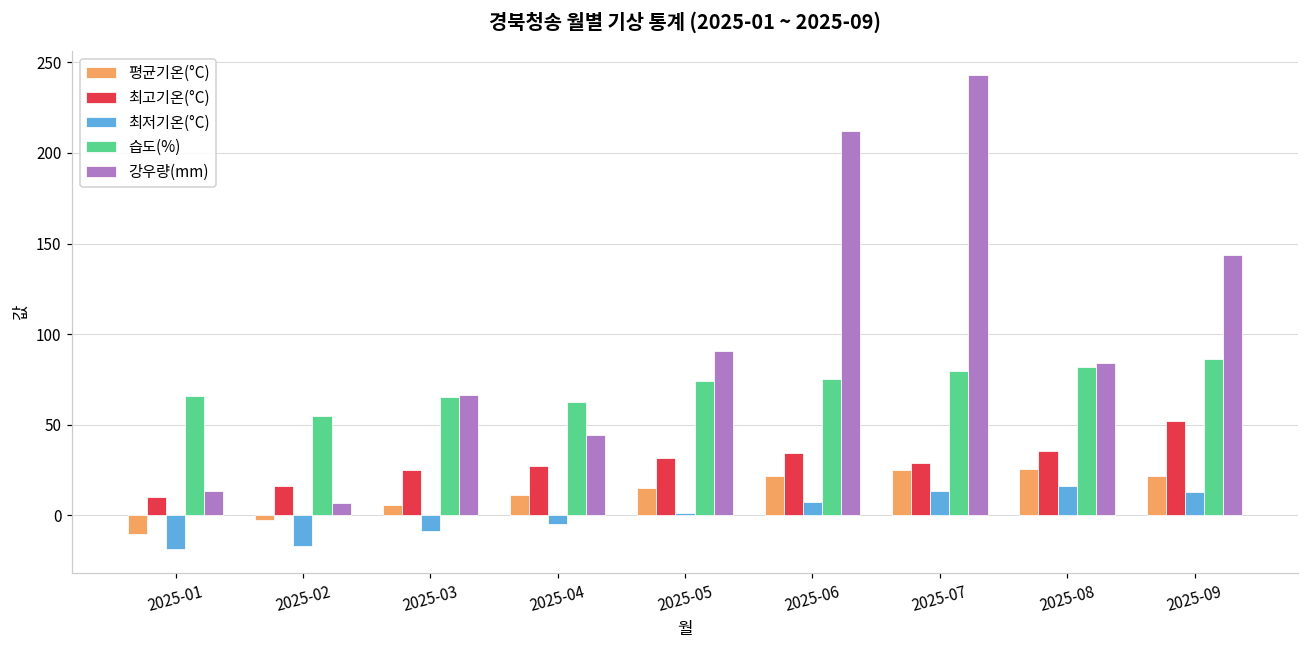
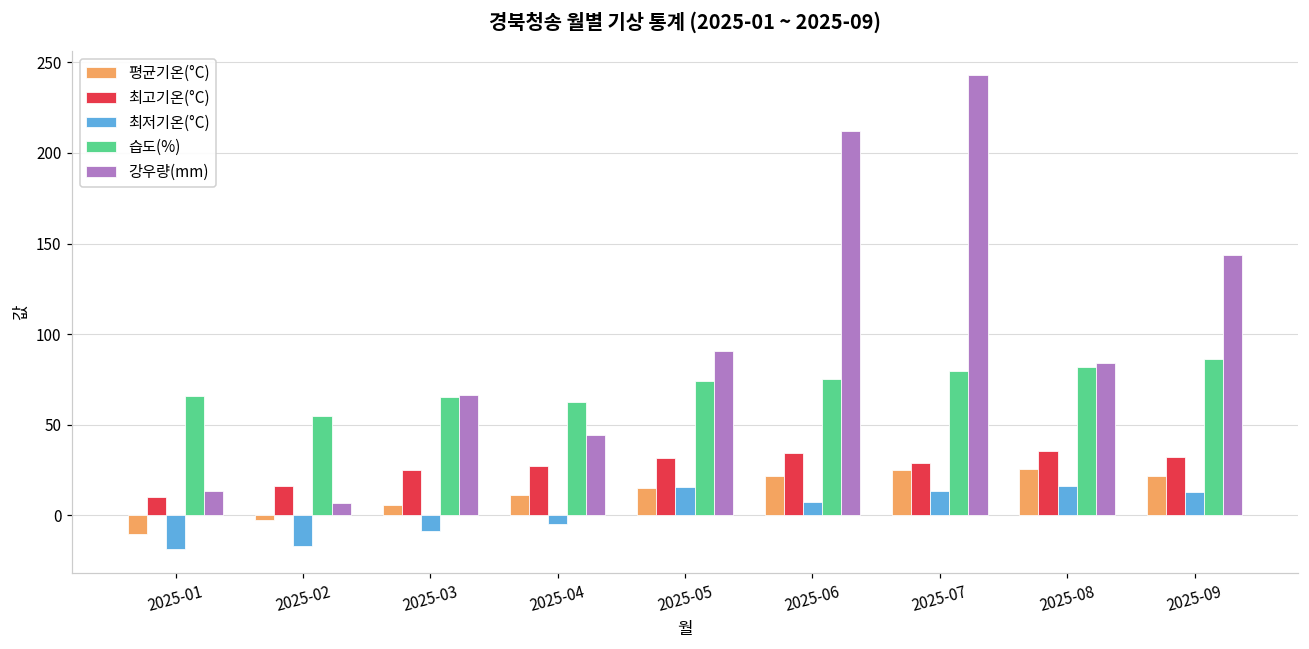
  {
    "평균기온(°C)": {
      "2025-01": -10,
      "2025-02": -3,
      "2025-03": 6,
      "2025-04": 11,
      "2025-05": 15,
      "2025-06": 22,
      "2025-07": 25,
      "2025-08": 26,
      "2025-09": 22
    },
    "최고기온(°C)": {
      "2025-01": 10,
      "2025-02": 16,
      "2025-03": 25,
      "2025-04": 27,
      "2025-05": 32,
      "2025-06": 35,
      "2025-07": 29,
      "2025-08": 36,
-     "2025-09": 52
+     "2025-09": 32
    },
    "최저기온(°C)": {
      "2025-01": -19,
      "2025-02": -17,
      "2025-03": -9,
      "2025-04": -5,
-     "2025-05": 1,
+     "2025-05": 16,
      "2025-06": 7,
      "2025-07": 14,
      "2025-08": 16,
      "2025-09": 13
    },
    "습도(%)": {
      "2025-01": 66,
      "2025-02": 55,
      "2025-03": 65,
      "2025-04": 63,
      "2025-05": 74,
      "2025-06": 75,
      "2025-07": 80,
      "2025-08": 82,
      "2025-09": 86
    },
    "강우량(mm)": {
      "2025-01": 14,
      "2025-02": 7,
      "2025-03": 67,
      "2025-04": 45,
      "2025-05": 91,
      "2025-06": 212,
      "2025-07": 243,
      "2025-08": 84,
      "2025-09": 144
    }
  }
